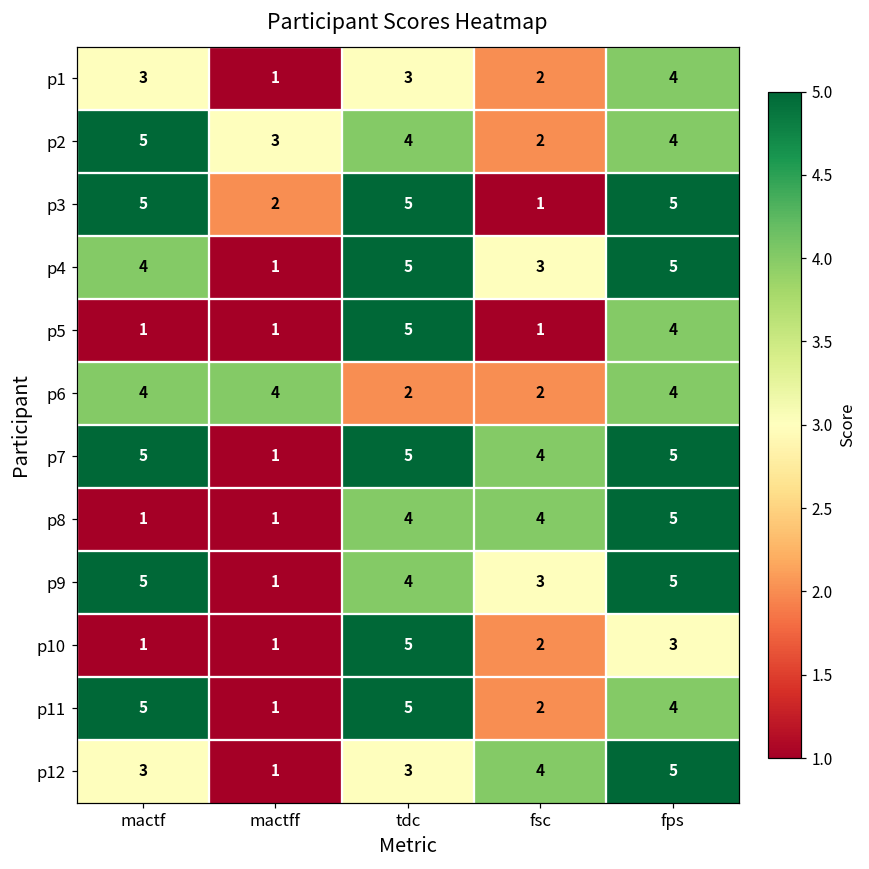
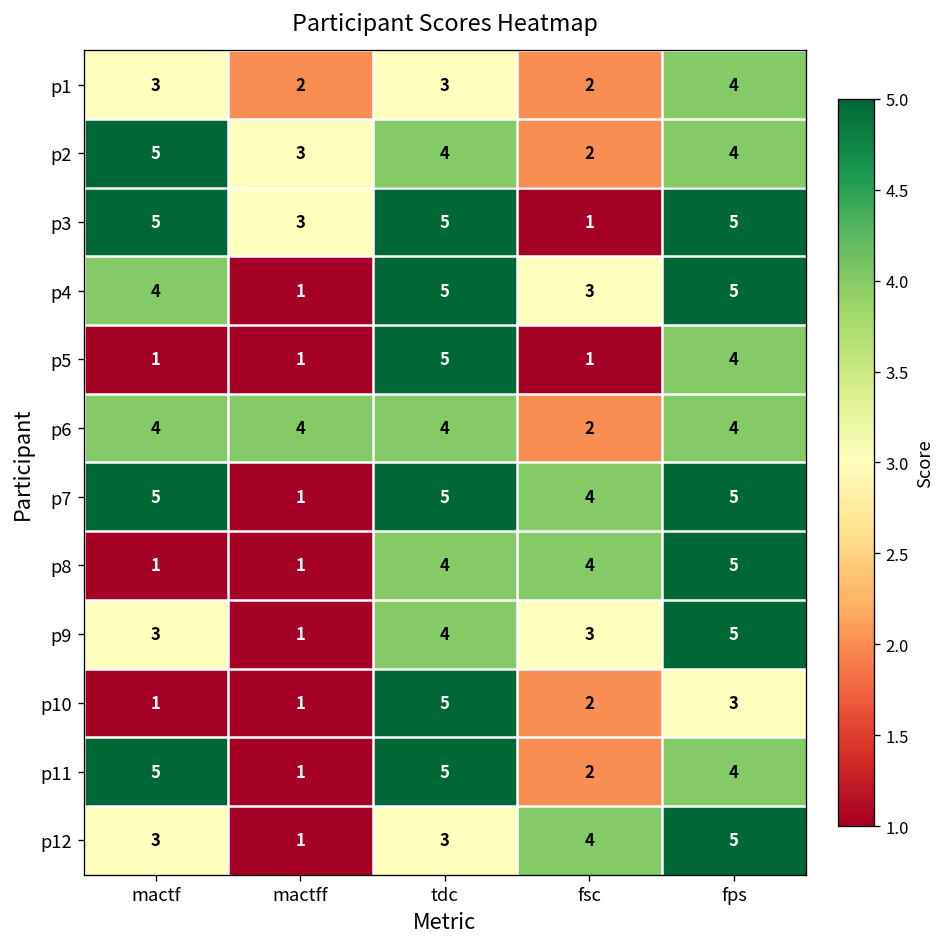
  {
    "p1": {
      "mactf": 3,
-     "mactff": 1,
+     "mactff": 2,
      "tdc": 3,
      "fsc": 2,
      "fps": 4
    },
    "p2": {
      "mactf": 5,
      "mactff": 3,
      "tdc": 4,
      "fsc": 2,
      "fps": 4
    },
    "p3": {
      "mactf": 5,
-     "mactff": 2,
+     "mactff": 3,
      "tdc": 5,
      "fsc": 1,
      "fps": 5
    },
    "p4": {
      "mactf": 4,
      "mactff": 1,
      "tdc": 5,
      "fsc": 3,
      "fps": 5
    },
    "p5": {
      "mactf": 1,
      "mactff": 1,
      "tdc": 5,
      "fsc": 1,
      "fps": 4
    },
    "p6": {
      "mactf": 4,
      "mactff": 4,
-     "tdc": 2,
+     "tdc": 4,
      "fsc": 2,
      "fps": 4
    },
    "p7": {
      "mactf": 5,
      "mactff": 1,
      "tdc": 5,
      "fsc": 4,
      "fps": 5
    },
    "p8": {
      "mactf": 1,
      "mactff": 1,
      "tdc": 4,
      "fsc": 4,
      "fps": 5
    },
    "p9": {
-     "mactf": 5,
+     "mactf": 3,
      "mactff": 1,
      "tdc": 4,
      "fsc": 3,
      "fps": 5
    },
    "p10": {
      "mactf": 1,
      "mactff": 1,
      "tdc": 5,
      "fsc": 2,
      "fps": 3
    },
    "p11": {
      "mactf": 5,
      "mactff": 1,
      "tdc": 5,
      "fsc": 2,
      "fps": 4
    },
    "p12": {
      "mactf": 3,
      "mactff": 1,
      "tdc": 3,
      "fsc": 4,
      "fps": 5
    }
  }
